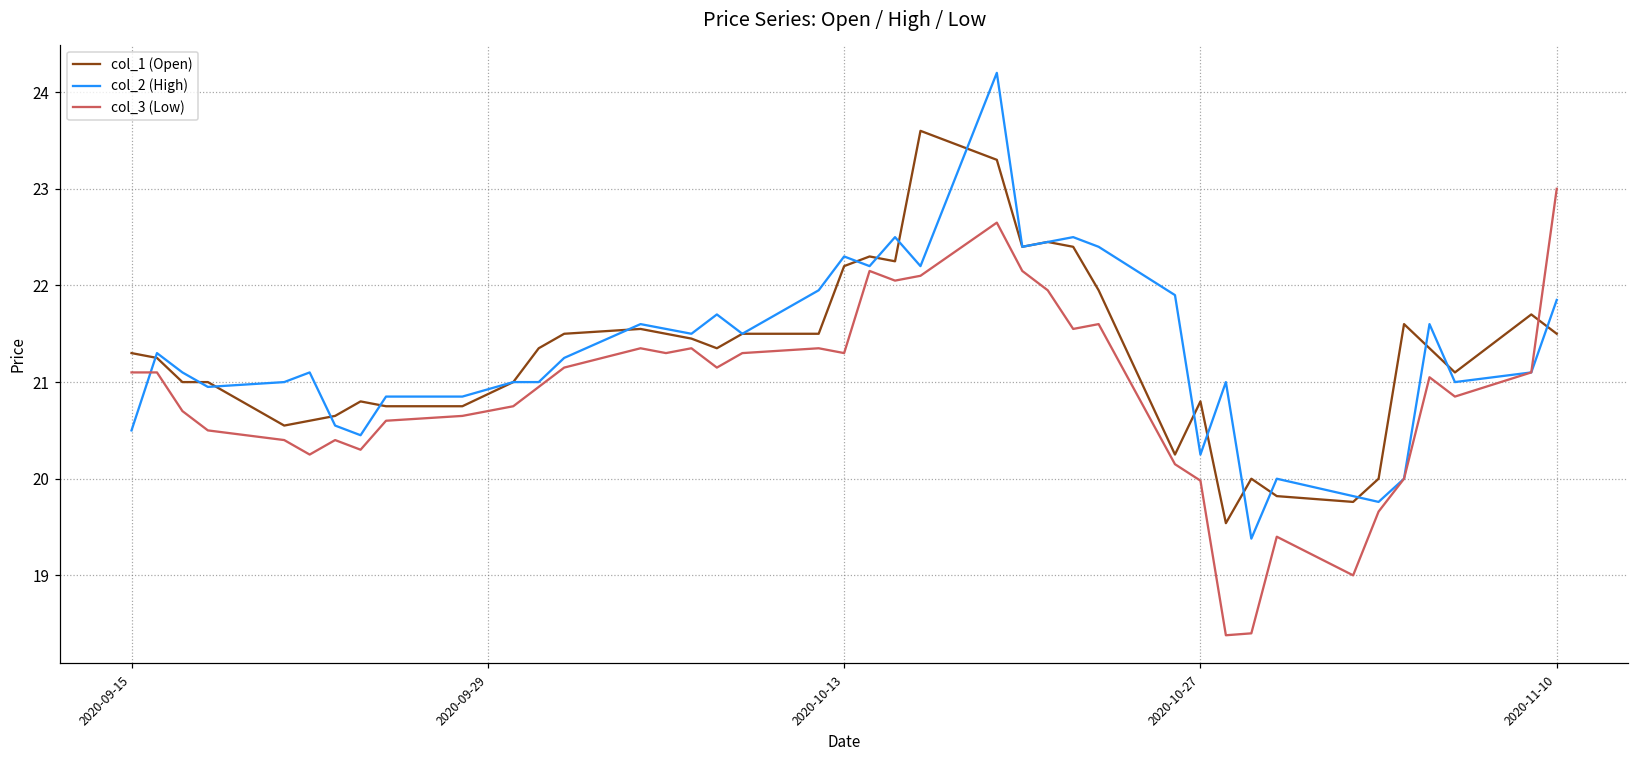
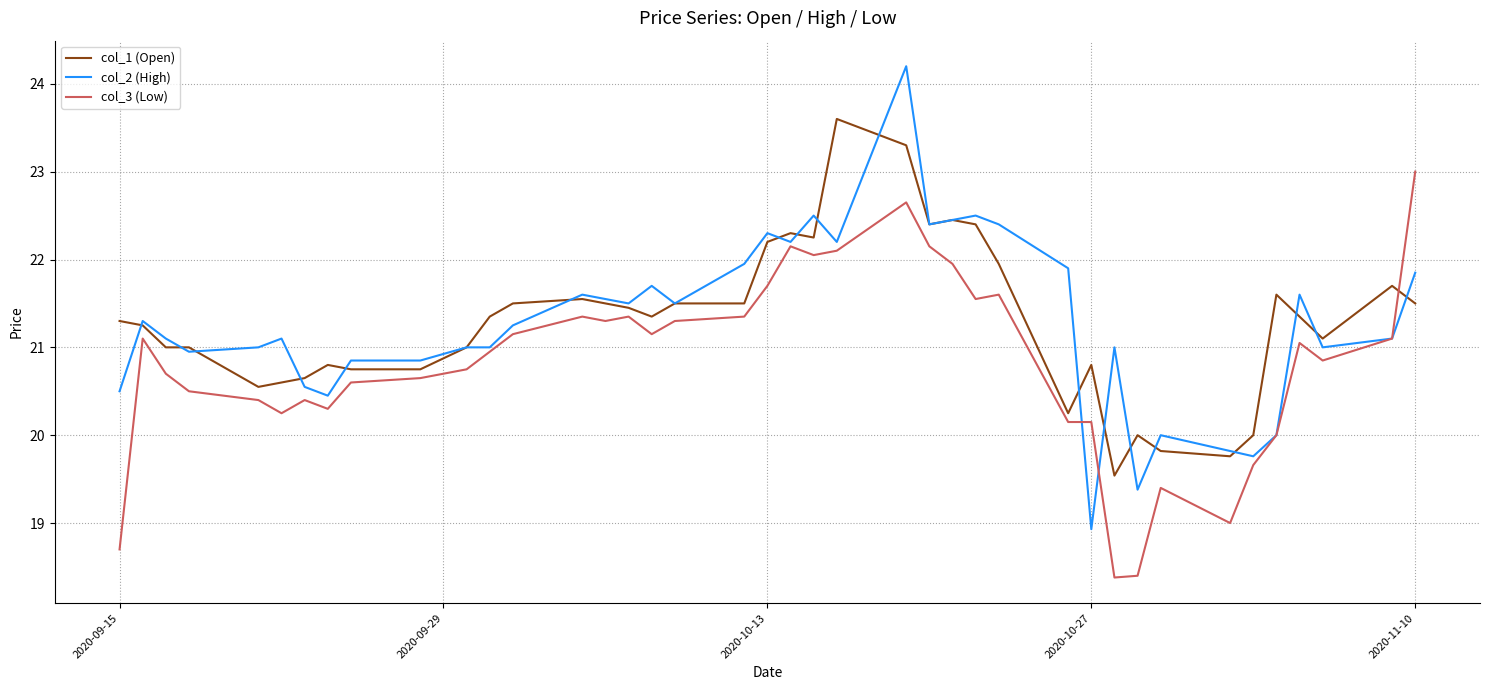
  {
    "col_1 (Open)": {
      "2020-09-15": 21.3,
      "2020-10-13": 22.2,
      "2020-10-27": 20.8,
      "2020-11-10": 21.5
    },
    "col_2 (High)": {
      "2020-09-15": 20.5,
      "2020-10-13": 22.3,
-     "2020-10-27": 20.3,
+     "2020-10-27": 18.9,
      "2020-11-10": 21.9
    },
    "col_3 (Low)": {
-     "2020-09-15": 21.1,
-     "2020-10-13": 21.3,
-     "2020-10-27": 20.0,
+     "2020-09-15": 18.7,
+     "2020-10-13": 21.7,
+     "2020-10-27": 20.2,
      "2020-11-10": 23.0
    }
  }
